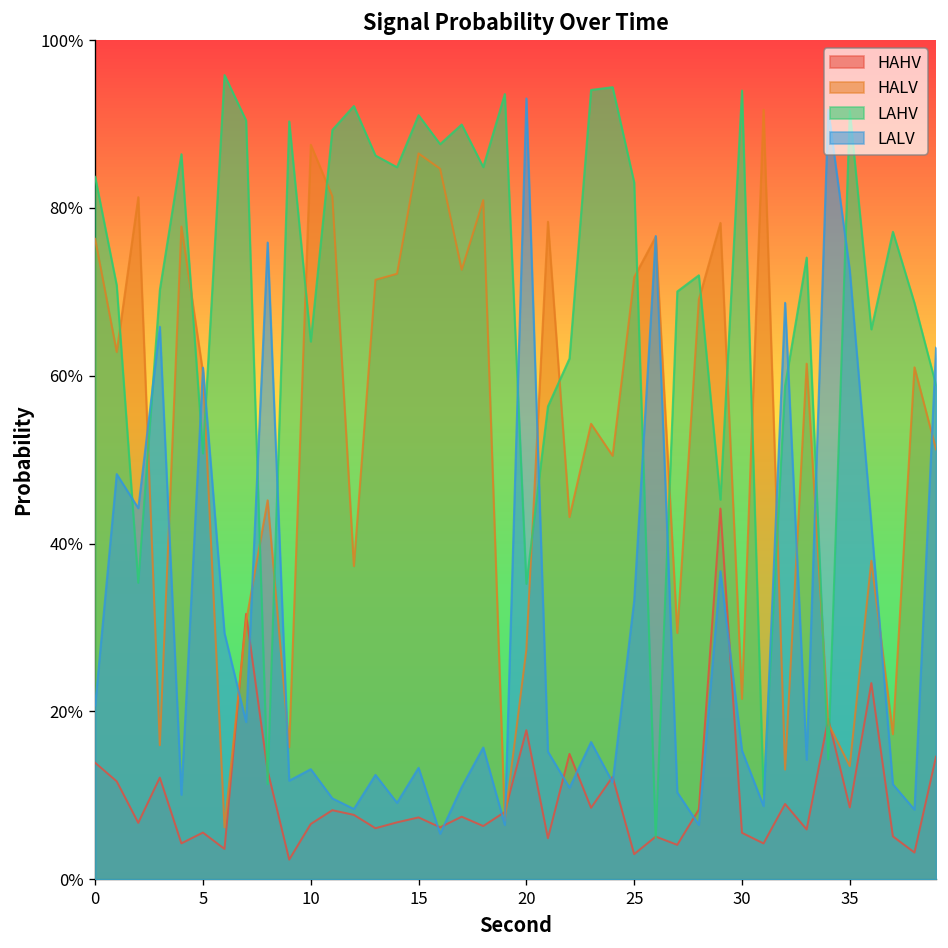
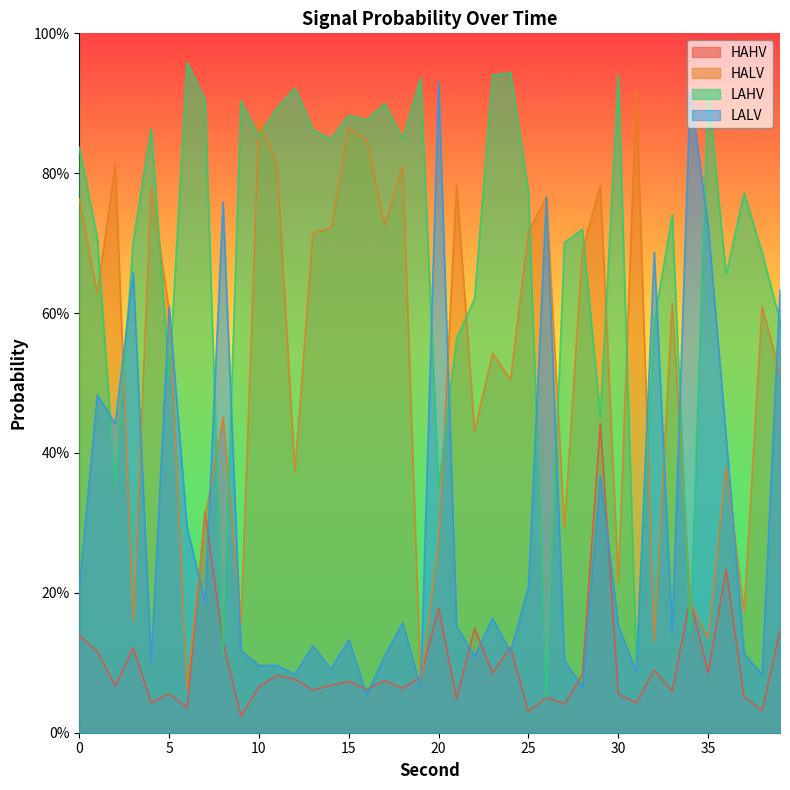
  {
    "LAHV": {
      "0": "84%",
      "5": "51%",
-     "10": "64%",
-     "15": "91%",
+     "10": "85%",
+     "15": "88%",
      "20": "35%",
-     "25": "83%",
+     "25": "77%",
      "30": "94%"
    },
    "LALV": {
      "0": "21%",
      "5": "61%",
-     "10": "13%",
+     "10": "10%",
      "15": "13%",
      "20": "93%",
-     "25": "33%",
+     "25": "21%",
      "30": "15%",
      "35": "73%"
    }
  }
